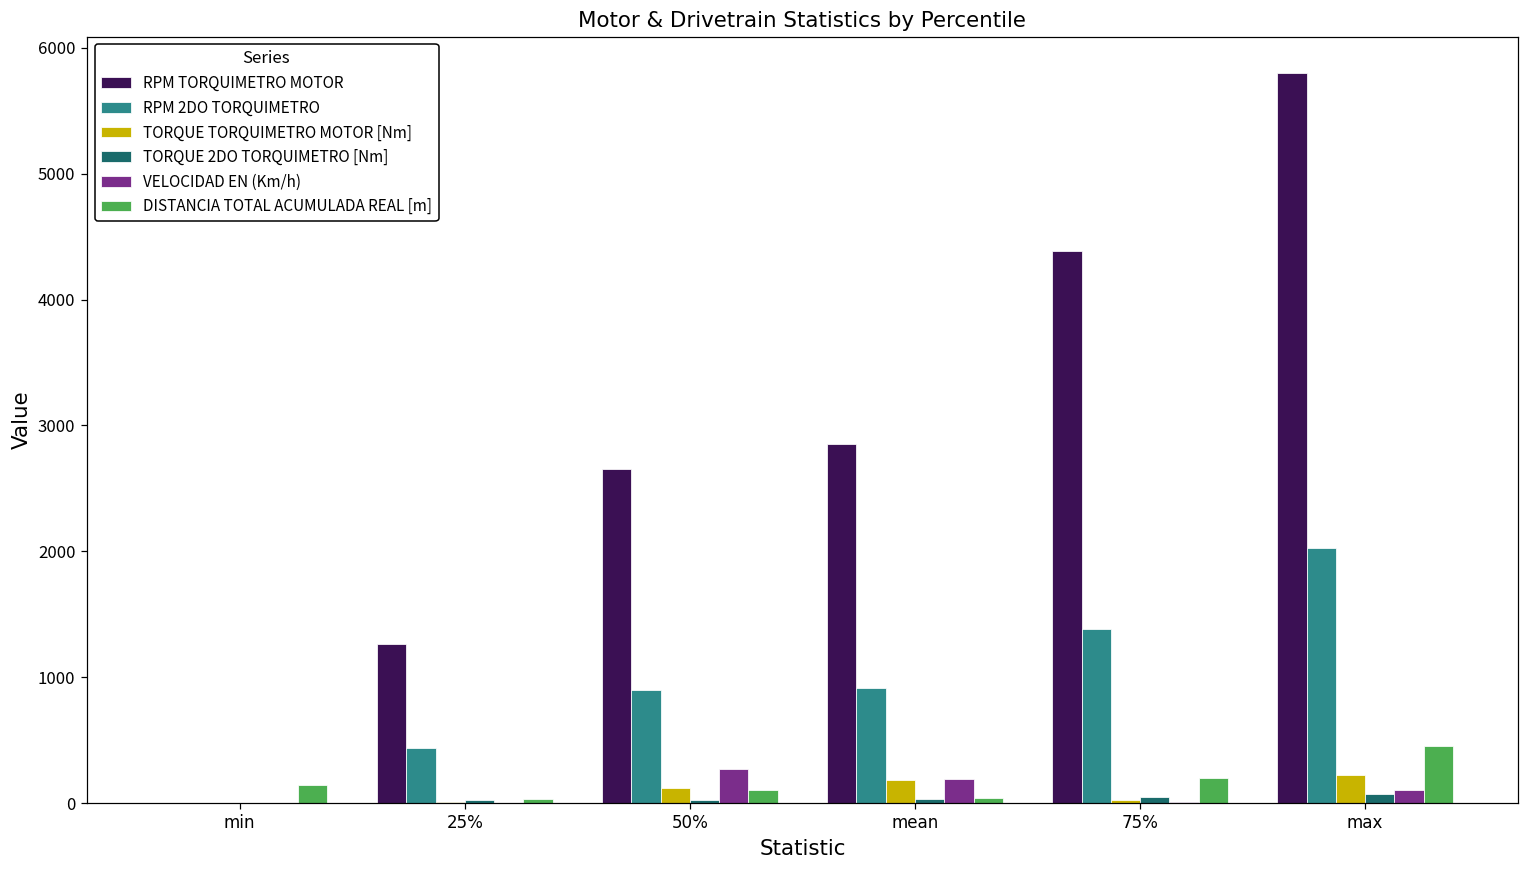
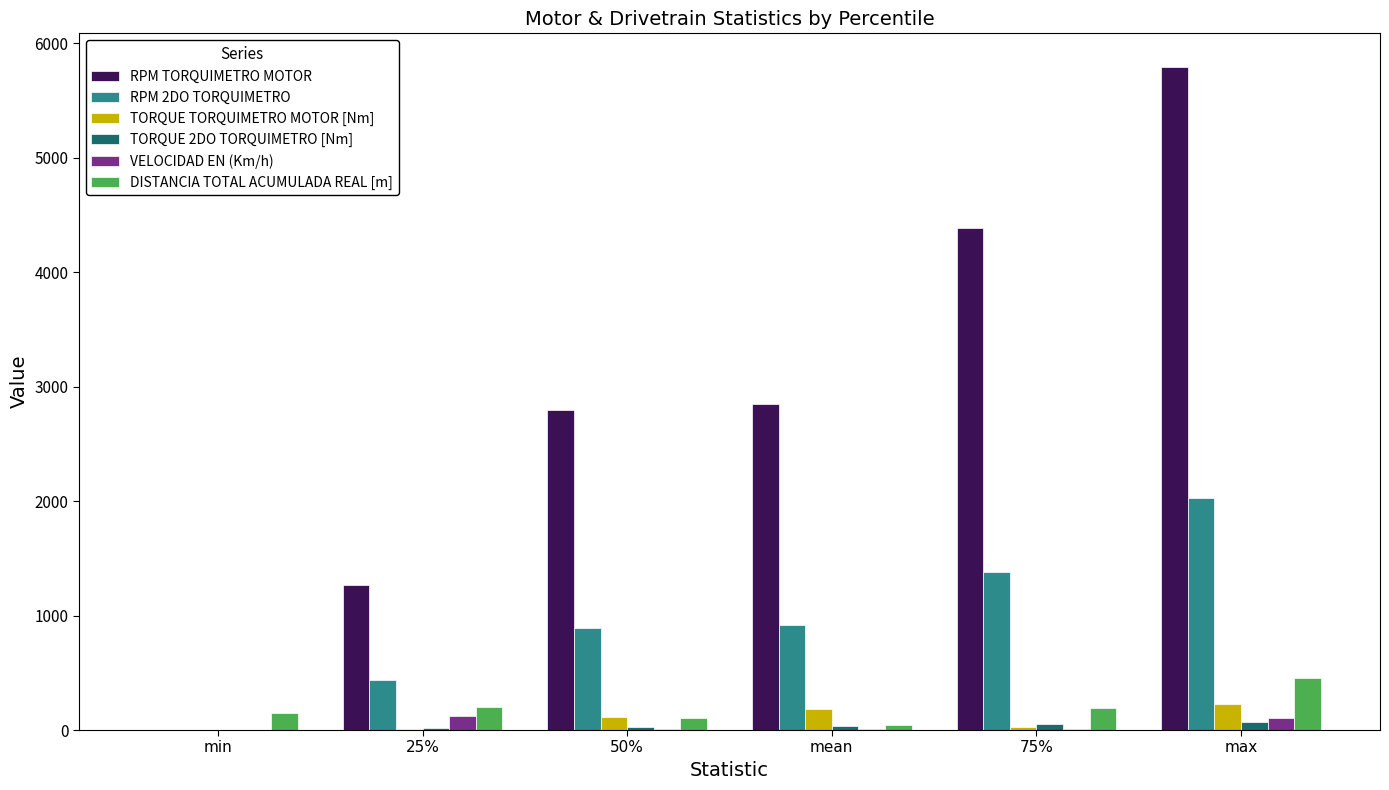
  {
    "RPM TORQUIMETRO MOTOR": {
      "min": 0,
      "25%": 1270,
-     "50%": 2650,
+     "50%": 2800,
      "mean": 2850,
      "75%": 4380,
      "max": 5800
    },
    "TORQUE TORQUIMETRO MOTOR [Nm]": {
      "50%": 120,
      "mean": 180,
      "75%": 20,
      "max": 220
    },
    "VELOCIDAD EN (Km/h)": {
      "min": 0,
-     "25%": 0,
-     "50%": 270,
-     "mean": 190,
+     "25%": 120,
+     "50%": 10,
+     "mean": 10,
      "max": 110
    },
    "DISTANCIA TOTAL ACUMULADA REAL [m]": {
      "min": 150,
-     "25%": 30,
+     "25%": 210,
      "50%": 110,
      "mean": 40,
      "75%": 200,
      "max": 450
    }
  }
